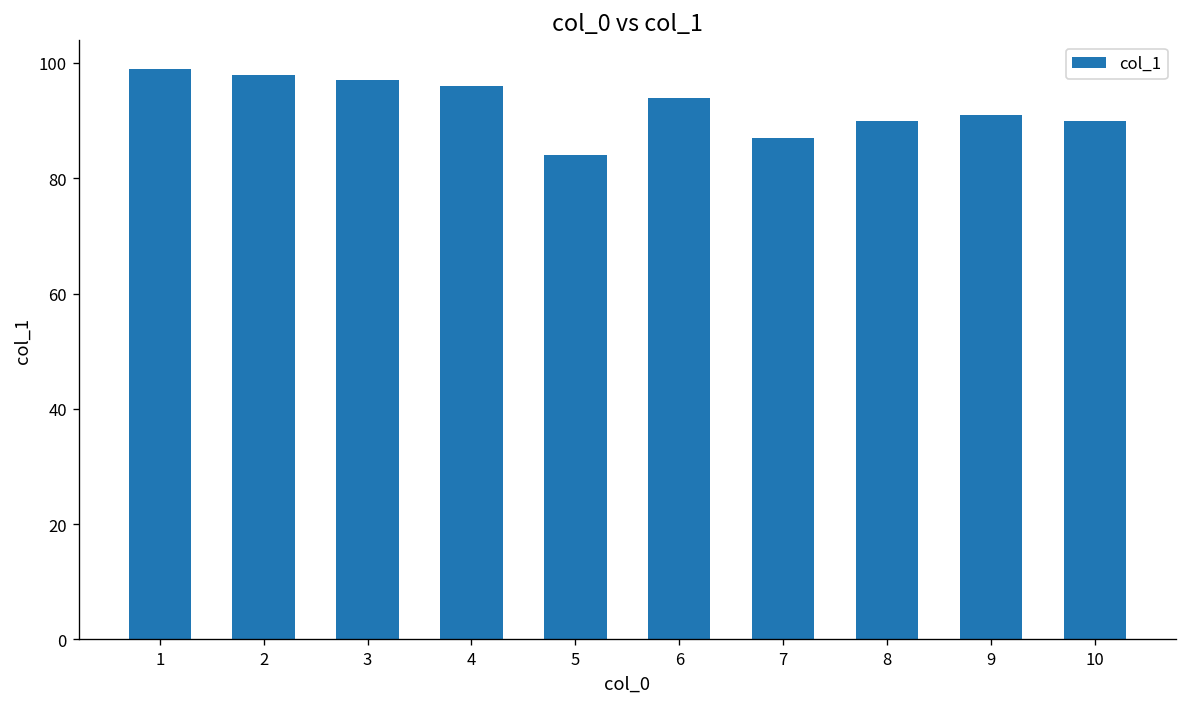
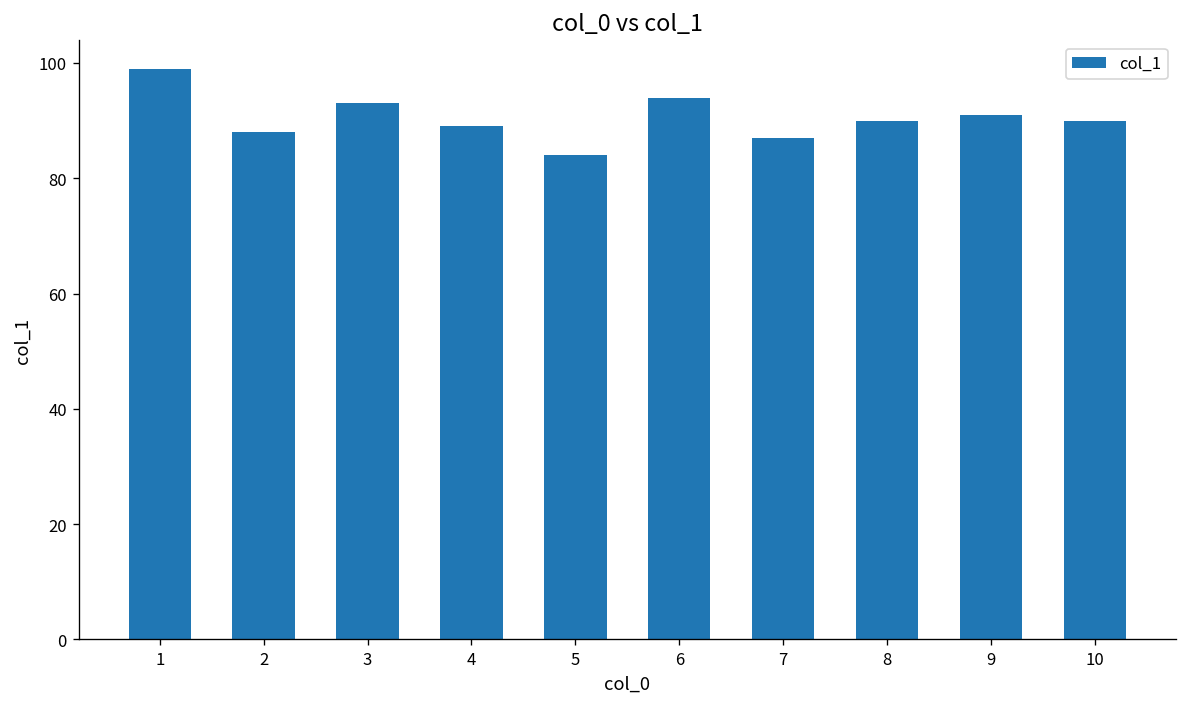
  {
    "1": 99,
-   "2": 98,
-   "3": 97,
-   "4": 96,
+   "2": 88,
+   "3": 93,
+   "4": 89,
    "5": 84,
    "6": 94,
    "7": 87,
    "8": 90,
    "9": 91,
    "10": 90
  }
